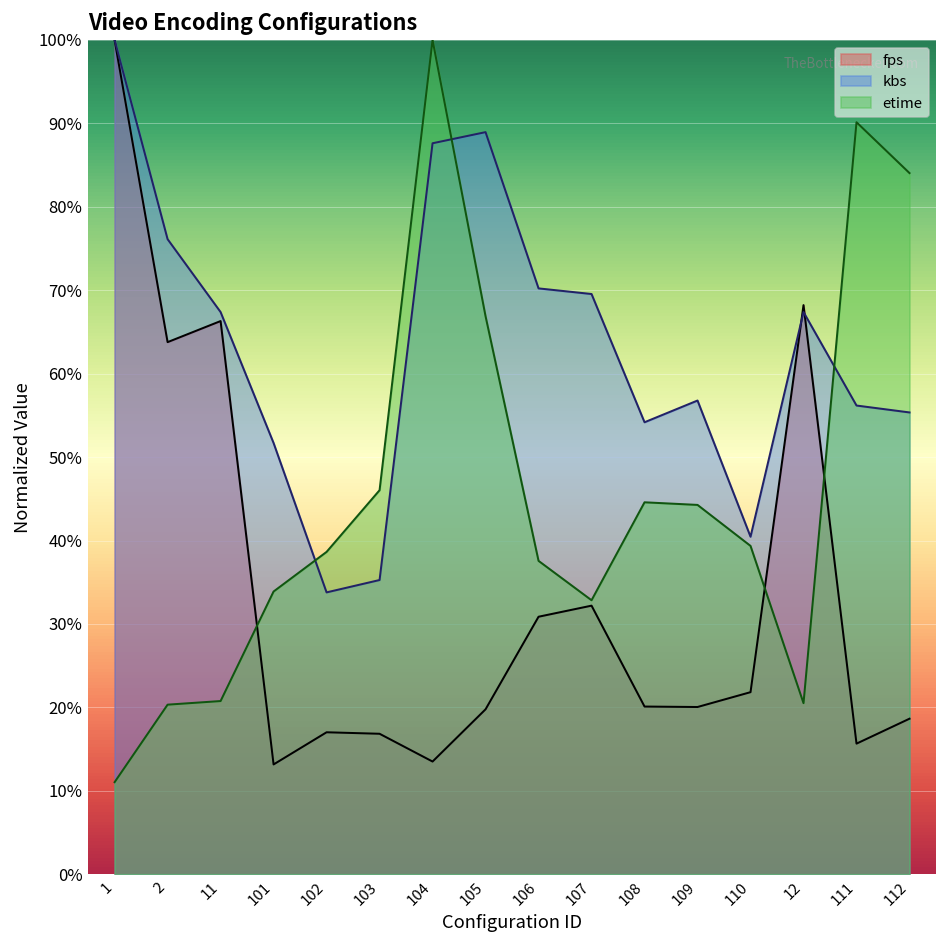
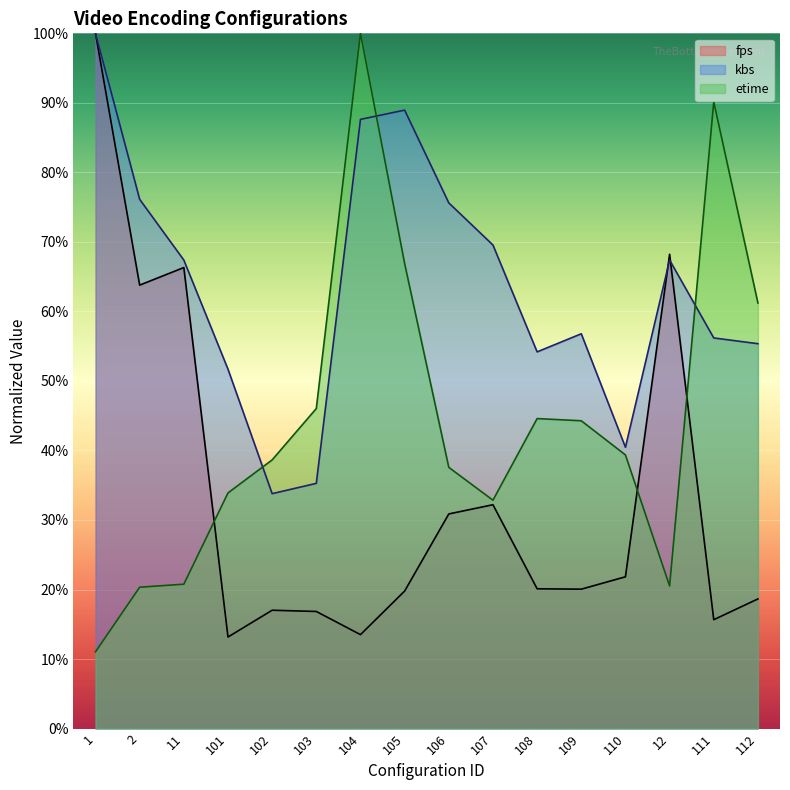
  {
    "fps": {
      "2": "64%",
      "11": "66%",
      "101": "13%",
      "102": "17%",
      "103": "17%",
      "104": "14%",
      "105": "20%",
      "106": "31%",
      "107": "32%",
      "108": "20%",
      "109": "20%",
      "110": "22%",
      "12": "68%",
      "111": "16%",
      "112": "19%"
    },
    "kbs": {
      "2": "76%",
      "11": "67%",
      "101": "52%",
      "102": "34%",
      "103": "35%",
      "104": "88%",
      "105": "89%",
-     "106": "70%",
+     "106": "76%",
      "107": "70%",
      "108": "54%",
      "109": "57%",
      "110": "40%",
      "12": "67%",
      "111": "56%",
      "112": "55%"
    },
    "etime": {
      "1": "11%",
      "2": "20%",
      "11": "21%",
      "101": "34%",
      "102": "39%",
      "103": "46%",
      "104": "100%",
      "105": "67%",
      "106": "38%",
      "107": "33%",
      "108": "45%",
      "109": "44%",
      "110": "39%",
      "12": "21%",
      "111": "90%",
-     "112": "84%"
+     "112": "61%"
    }
  }
